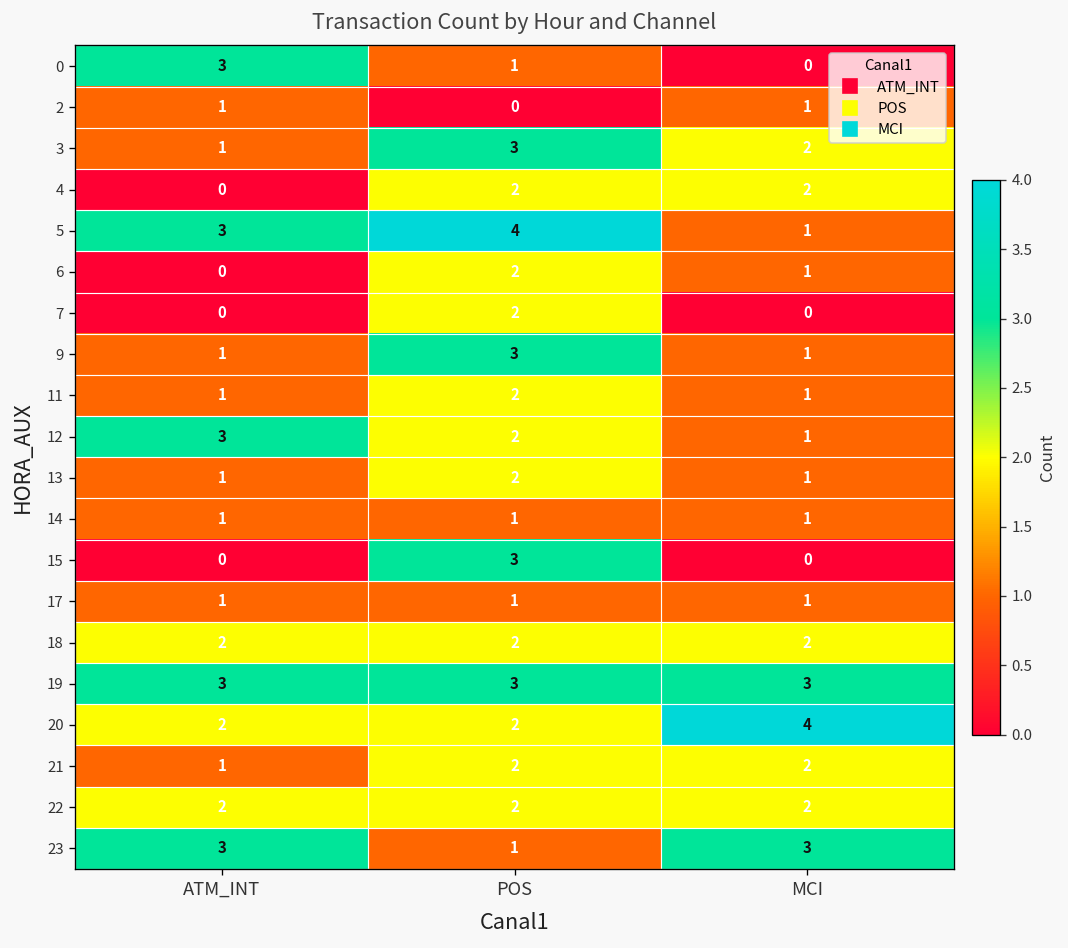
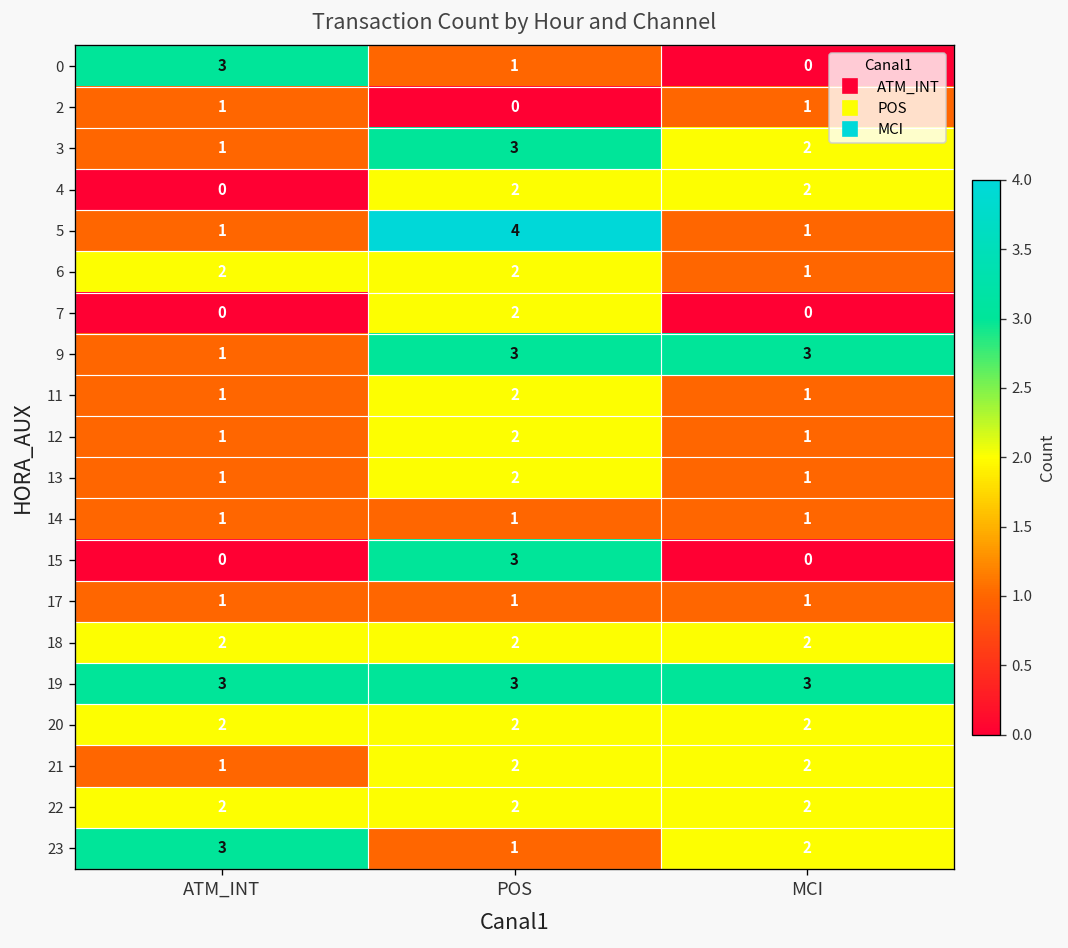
  {
    "0": {
      "ATM_INT": 3,
      "POS": 1,
      "MCI": 0
    },
    "2": {
      "ATM_INT": 1,
      "POS": 0,
      "MCI": 1
    },
    "3": {
      "ATM_INT": 1,
      "POS": 3,
      "MCI": 2
    },
    "4": {
      "ATM_INT": 0,
      "POS": 2,
      "MCI": 2
    },
    "5": {
-     "ATM_INT": 3,
+     "ATM_INT": 1,
      "POS": 4,
      "MCI": 1
    },
    "6": {
-     "ATM_INT": 0,
+     "ATM_INT": 2,
      "POS": 2,
      "MCI": 1
    },
    "7": {
      "ATM_INT": 0,
      "POS": 2,
      "MCI": 0
    },
    "9": {
      "ATM_INT": 1,
      "POS": 3,
-     "MCI": 1
+     "MCI": 3
    },
    "11": {
      "ATM_INT": 1,
      "POS": 2,
      "MCI": 1
    },
    "12": {
-     "ATM_INT": 3,
+     "ATM_INT": 1,
      "POS": 2,
      "MCI": 1
    },
    "13": {
      "ATM_INT": 1,
      "POS": 2,
      "MCI": 1
    },
    "14": {
      "ATM_INT": 1,
      "POS": 1,
      "MCI": 1
    },
    "15": {
      "ATM_INT": 0,
      "POS": 3,
      "MCI": 0
    },
    "17": {
      "ATM_INT": 1,
      "POS": 1,
      "MCI": 1
    },
    "18": {
      "ATM_INT": 2,
      "POS": 2,
      "MCI": 2
    },
    "19": {
      "ATM_INT": 3,
      "POS": 3,
      "MCI": 3
    },
    "20": {
      "ATM_INT": 2,
      "POS": 2,
-     "MCI": 4
+     "MCI": 2
    },
    "21": {
      "ATM_INT": 1,
      "POS": 2,
      "MCI": 2
    },
    "22": {
      "ATM_INT": 2,
      "POS": 2,
      "MCI": 2
    },
    "23": {
      "ATM_INT": 3,
      "POS": 1,
-     "MCI": 3
+     "MCI": 2
    }
  }
